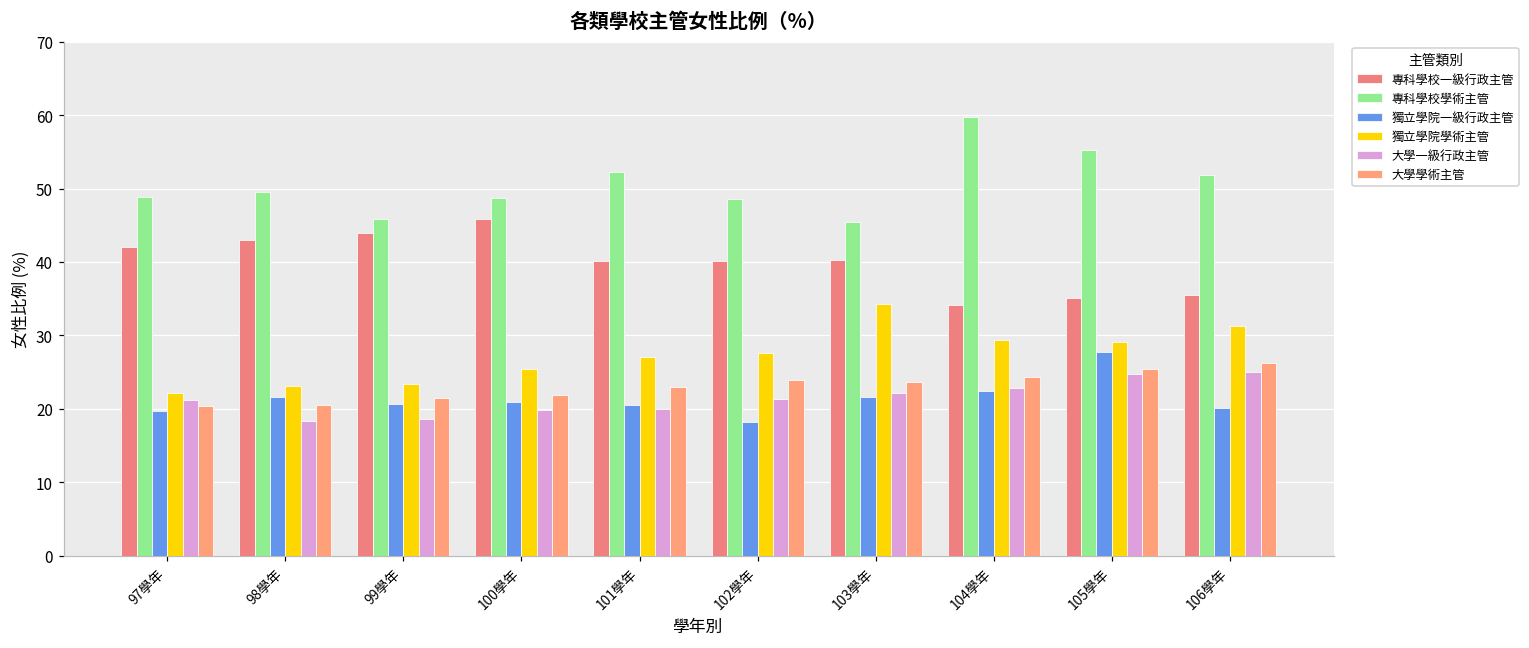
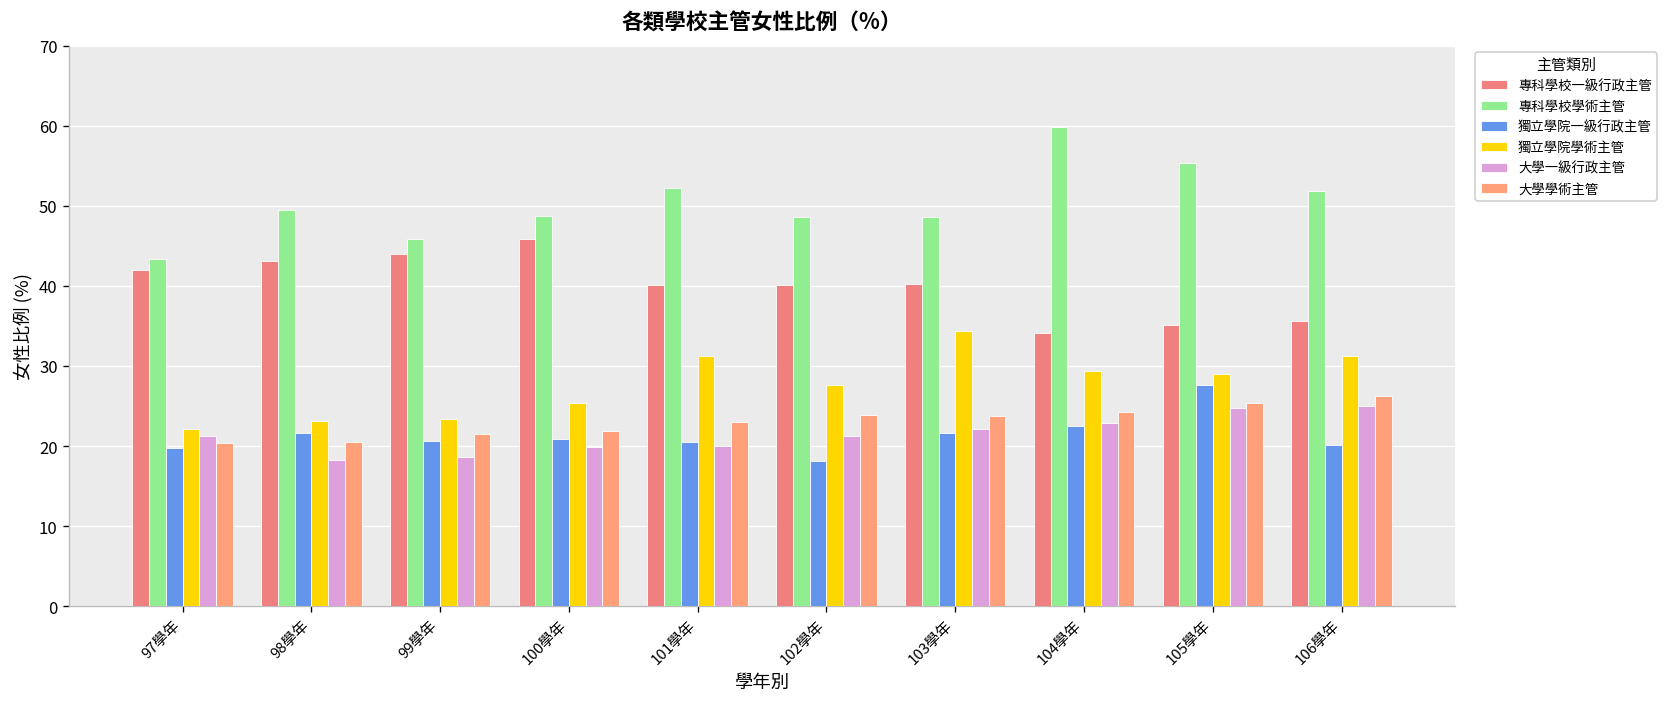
  {
    "專科學校學術主管": {
-     "97學年": 49,
+     "97學年": 43,
      "98學年": 50,
      "99學年": 46,
      "100學年": 49,
      "101學年": 52,
      "102學年": 49,
-     "103學年": 46,
+     "103學年": 49,
      "104學年": 60,
      "105學年": 55,
      "106學年": 52
    },
    "獨立學院一級行政主管": {
      "97學年": 20,
      "98學年": 22,
      "99學年": 21,
      "100學年": 21,
      "101學年": 21,
      "102學年": 18,
      "103學年": 22,
      "104學年": 22,
      "105學年": 28,
      "106學年": 20
    },
    "獨立學院學術主管": {
      "97學年": 22,
      "98學年": 23,
      "99學年": 23,
      "100學年": 25,
-     "101學年": 27,
+     "101學年": 31,
      "102學年": 28,
      "103學年": 34,
      "104學年": 29,
      "105學年": 29,
      "106學年": 31
    },
    "大學一級行政主管": {
      "97學年": 21,
      "98學年": 18,
      "99學年": 19,
      "100學年": 20,
      "101學年": 20,
      "102學年": 21,
      "103學年": 22,
      "104學年": 23,
      "105學年": 25,
      "106學年": 25
    }
  }
